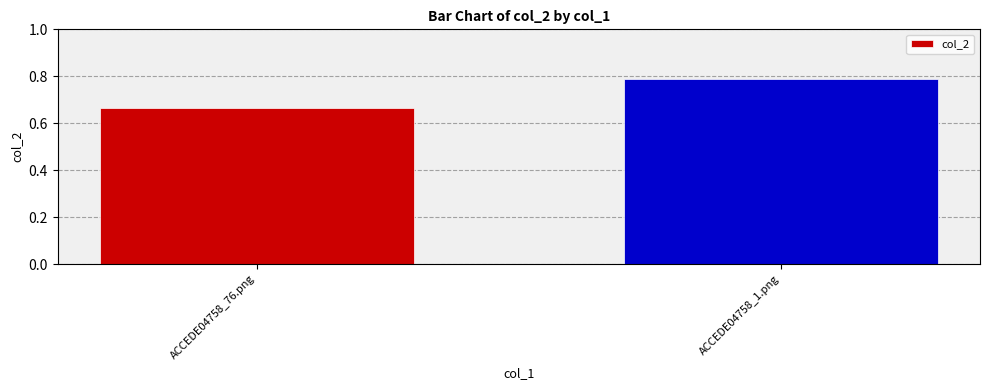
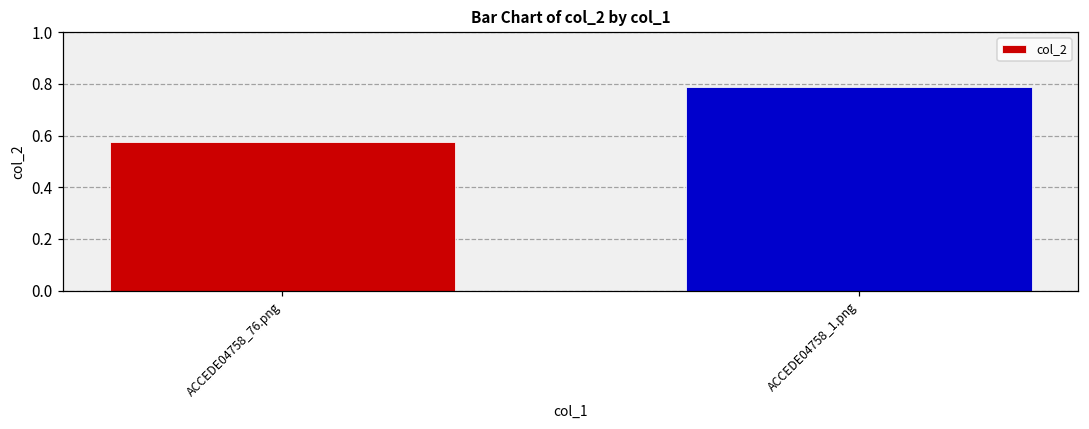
  {
-   "ACCEDE04758_76.png": 0.67,
+   "ACCEDE04758_76.png": 0.57,
    "ACCEDE04758_1.png": 0.79
  }
